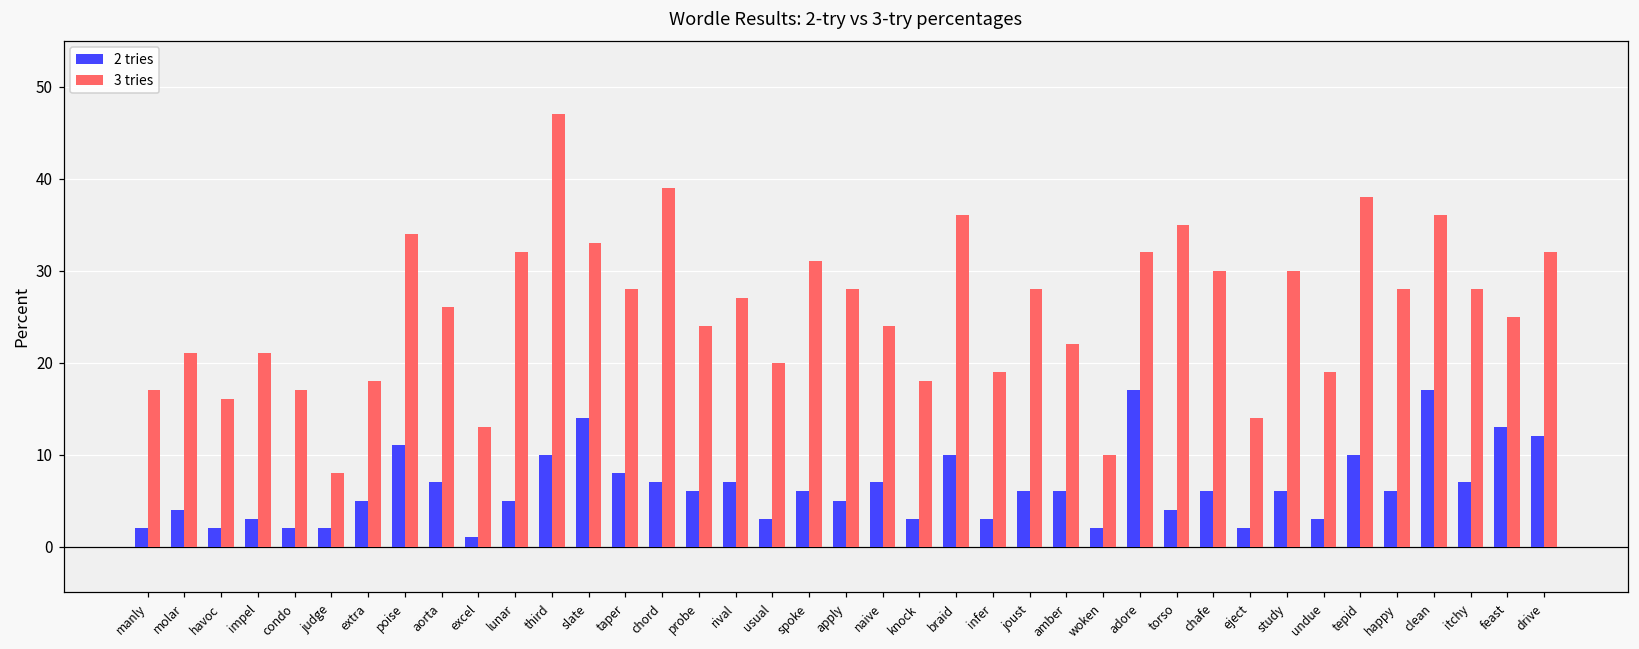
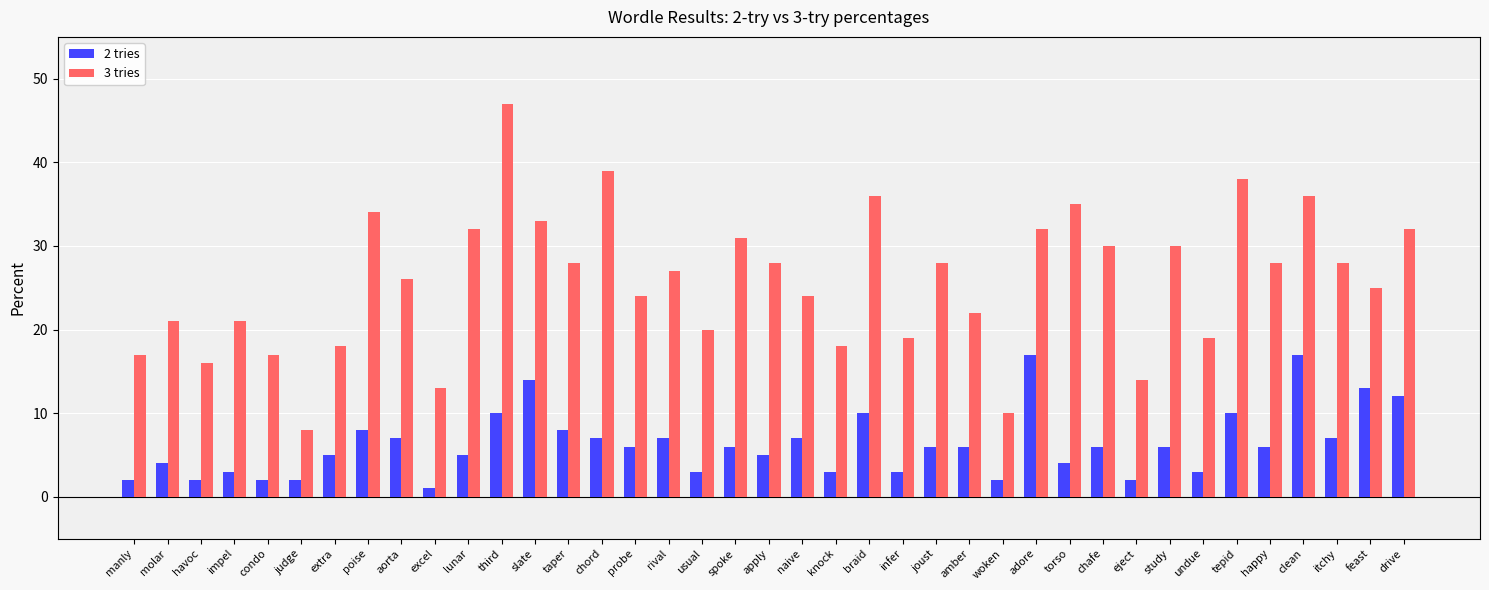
  {
    "2 tries": {
      "manly": 2,
      "molar": 4,
      "havoc": 2,
      "impel": 3,
      "condo": 2,
      "judge": 2,
      "extra": 5,
-     "poise": 11,
+     "poise": 8,
      "aorta": 7,
      "excel": 1,
      "lunar": 5,
      "third": 10,
      "slate": 14,
      "taper": 8,
      "chord": 7,
      "probe": 6,
      "rival": 7,
      "usual": 3,
      "spoke": 6,
      "apply": 5,
      "naive": 7,
      "knock": 3,
      "braid": 10,
      "infer": 3,
      "joust": 6,
      "amber": 6,
      "woken": 2,
      "adore": 17,
      "torso": 4,
      "chafe": 6,
      "eject": 2,
      "study": 6,
      "undue": 3,
      "tepid": 10,
      "happy": 6,
      "clean": 17,
      "itchy": 7,
      "feast": 13,
      "drive": 12
    },
    "3 tries": {
      "manly": 17,
      "molar": 21,
      "havoc": 16,
      "impel": 21,
      "condo": 17,
      "judge": 8,
      "extra": 18,
      "poise": 34,
      "aorta": 26,
      "excel": 13,
      "lunar": 32,
      "third": 47,
      "slate": 33,
      "taper": 28,
      "chord": 39,
      "probe": 24,
      "rival": 27,
      "usual": 20,
      "spoke": 31,
      "apply": 28,
      "naive": 24,
      "knock": 18,
      "braid": 36,
      "infer": 19,
      "joust": 28,
      "amber": 22,
      "woken": 10,
      "adore": 32,
      "torso": 35,
      "chafe": 30,
      "eject": 14,
      "study": 30,
      "undue": 19,
      "tepid": 38,
      "happy": 28,
      "clean": 36,
      "itchy": 28,
      "feast": 25,
      "drive": 32
    }
  }
